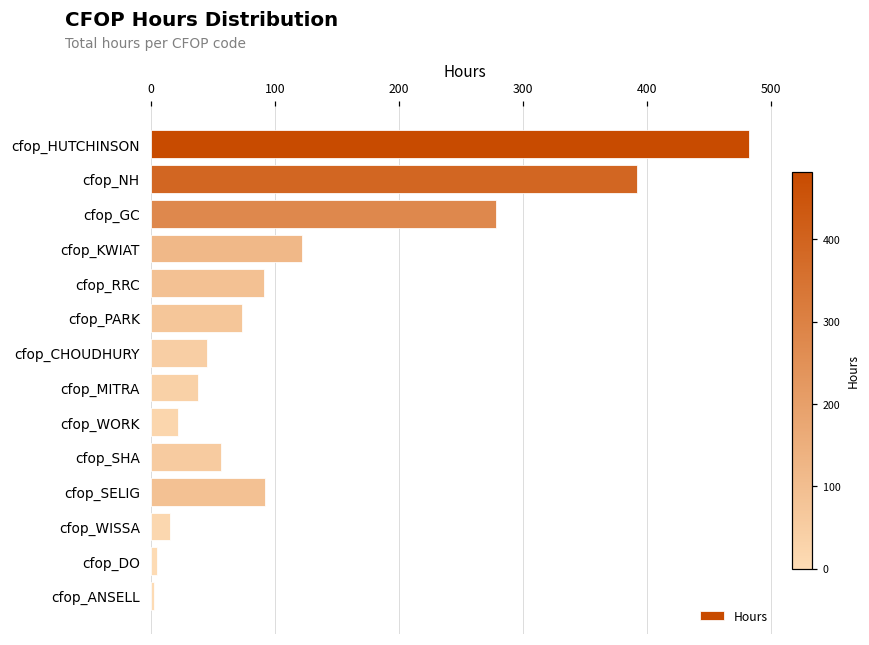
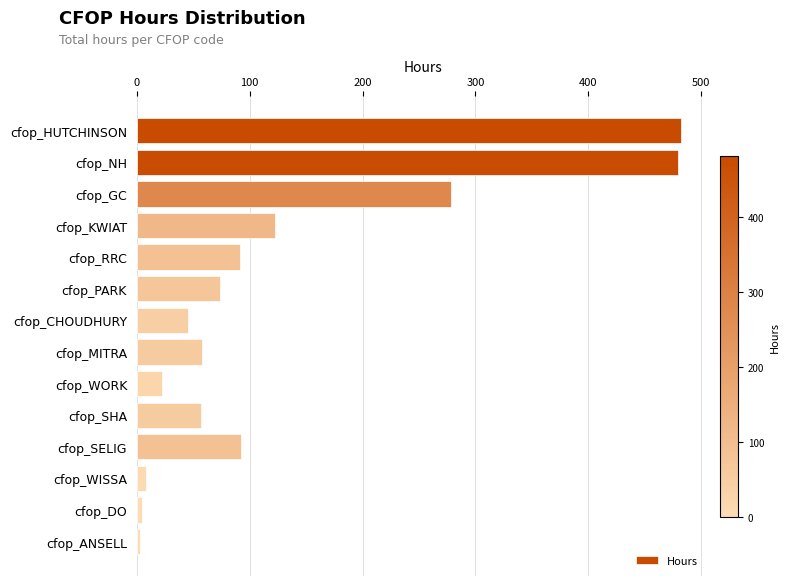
  {
    "cfop_HUTCHINSON": 482,
-   "cfop_NH": 392,
+   "cfop_NH": 480,
    "cfop_GC": 278,
    "cfop_KWIAT": 122,
    "cfop_RRC": 91,
    "cfop_PARK": 74,
    "cfop_CHOUDHURY": 46,
-   "cfop_MITRA": 38,
+   "cfop_MITRA": 58,
    "cfop_WORK": 22,
    "cfop_SHA": 57,
    "cfop_SELIG": 92,
-   "cfop_WISSA": 16,
+   "cfop_WISSA": 8,
    "cfop_DO": 5,
    "cfop_ANSELL": 3
  }
